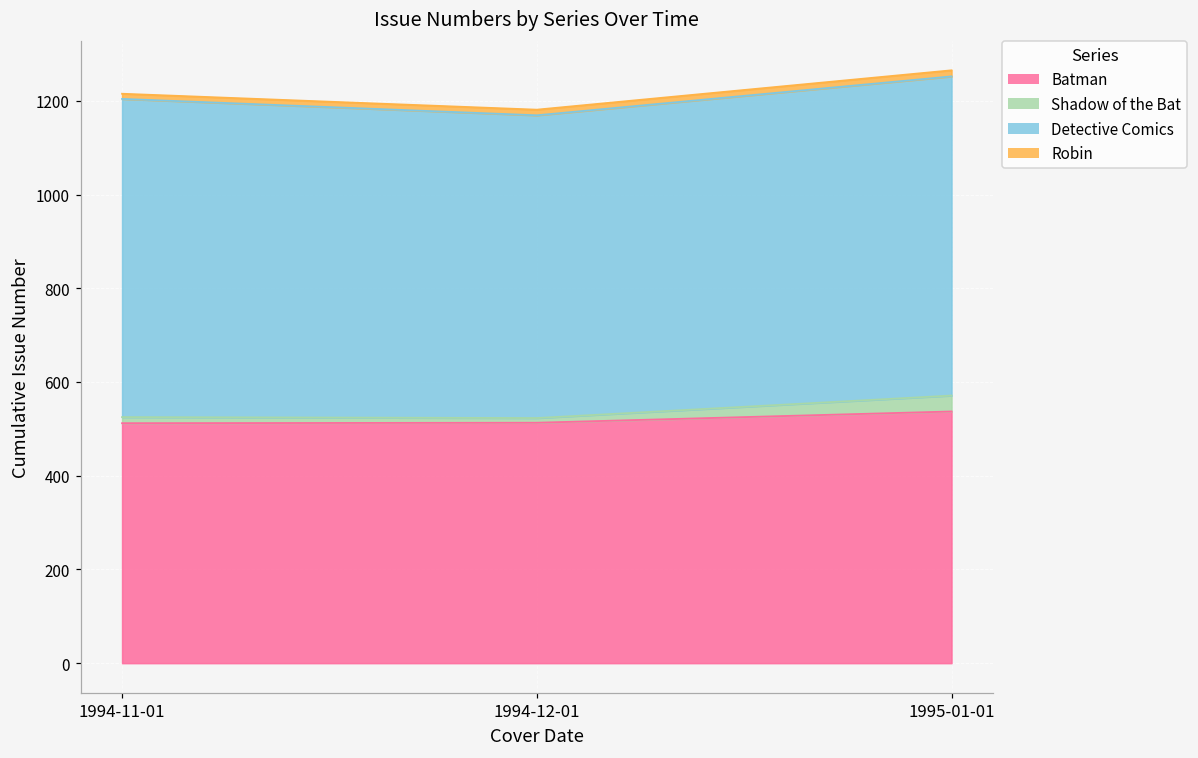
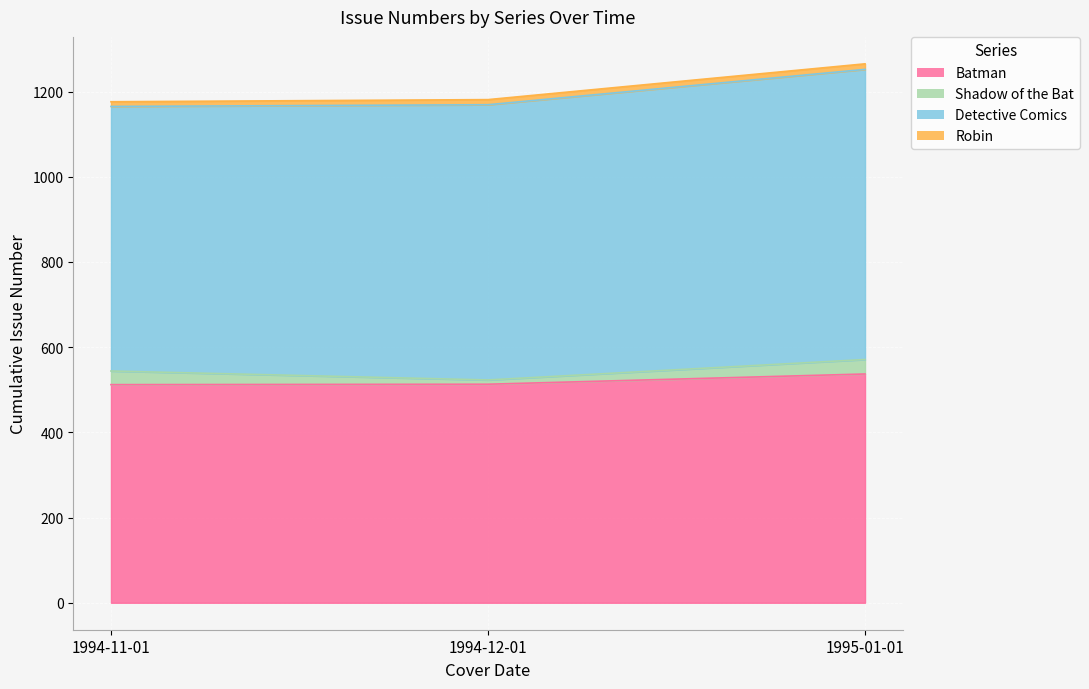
  {
    "Batman": {
      "1994-11-01": 510,
      "1994-12-01": 510,
      "1995-01-01": 540
    },
    "Shadow of the Bat": {
-     "1994-11-01": 10,
+     "1994-11-01": 30,
      "1994-12-01": 10,
      "1995-01-01": 30
    },
    "Detective Comics": {
-     "1994-11-01": 680,
+     "1994-11-01": 620,
      "1994-12-01": 650,
      "1995-01-01": 680
    },
    "Robin": {
      "1994-11-01": 10,
      "1994-12-01": 10,
      "1995-01-01": 10
    }
  }
